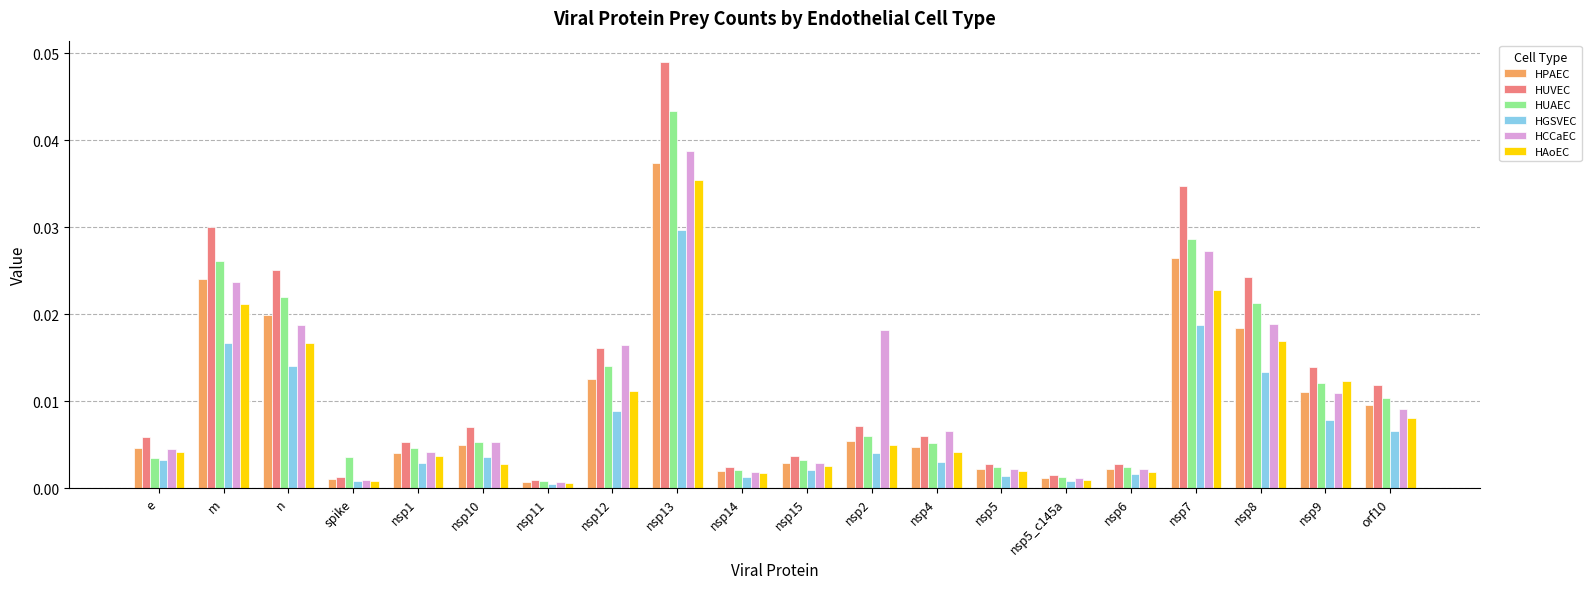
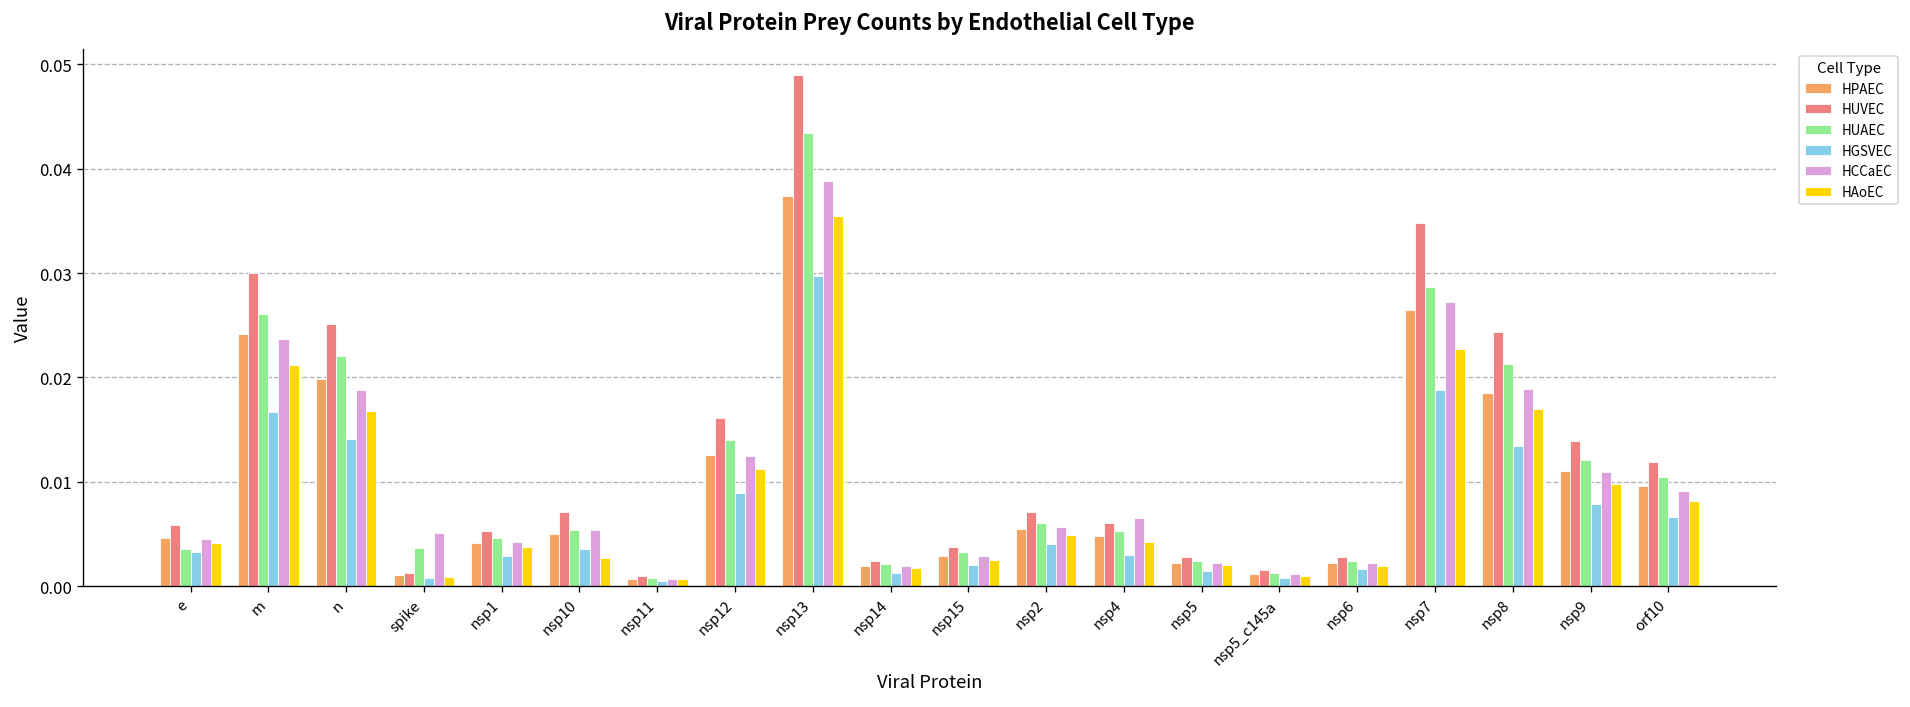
  {
    "HUAEC": {
      "e": 0.004,
      "m": 0.026,
      "n": 0.022,
      "spike": 0.004,
      "nsp1": 0.005,
      "nsp10": 0.005,
      "nsp11": 0.001,
      "nsp12": 0.014,
      "nsp13": 0.043,
      "nsp14": 0.002,
      "nsp15": 0.003,
      "nsp2": 0.006,
      "nsp4": 0.005,
      "nsp5": 0.002,
      "nsp5_c145a": 0.001,
      "nsp6": 0.002,
      "nsp7": 0.029,
      "nsp8": 0.021,
      "nsp9": 0.012,
      "orf10": 0.010
    },
    "HGSVEC": {
      "e": 0.003,
      "m": 0.017,
      "n": 0.014,
      "spike": 0.001,
      "nsp1": 0.003,
      "nsp10": 0.004,
      "nsp11": 0.001,
      "nsp12": 0.009,
      "nsp13": 0.030,
      "nsp14": 0.001,
      "nsp15": 0.002,
      "nsp2": 0.004,
      "nsp4": 0.003,
      "nsp5": 0.001,
      "nsp5_c145a": 0.001,
      "nsp6": 0.002,
      "nsp7": 0.019,
      "nsp8": 0.013,
      "nsp9": 0.008,
      "orf10": 0.007
    },
    "HCCaEC": {
      "e": 0.005,
      "m": 0.024,
      "n": 0.019,
-     "spike": 0.001,
+     "spike": 0.005,
      "nsp1": 0.004,
      "nsp10": 0.005,
      "nsp11": 0.001,
-     "nsp12": 0.016,
+     "nsp12": 0.012,
      "nsp13": 0.039,
      "nsp14": 0.002,
      "nsp15": 0.003,
-     "nsp2": 0.018,
+     "nsp2": 0.006,
      "nsp4": 0.007,
      "nsp5": 0.002,
      "nsp5_c145a": 0.001,
      "nsp6": 0.002,
      "nsp7": 0.027,
      "nsp8": 0.019,
      "nsp9": 0.011,
      "orf10": 0.009
    },
    "HAoEC": {
      "e": 0.004,
      "m": 0.021,
      "n": 0.017,
      "spike": 0.001,
      "nsp1": 0.004,
      "nsp10": 0.003,
      "nsp11": 0.001,
      "nsp12": 0.011,
      "nsp13": 0.035,
      "nsp14": 0.002,
      "nsp15": 0.003,
      "nsp2": 0.005,
      "nsp4": 0.004,
      "nsp5": 0.002,
      "nsp5_c145a": 0.001,
      "nsp6": 0.002,
      "nsp7": 0.023,
      "nsp8": 0.017,
-     "nsp9": 0.012,
+     "nsp9": 0.010,
      "orf10": 0.008
    }
  }
